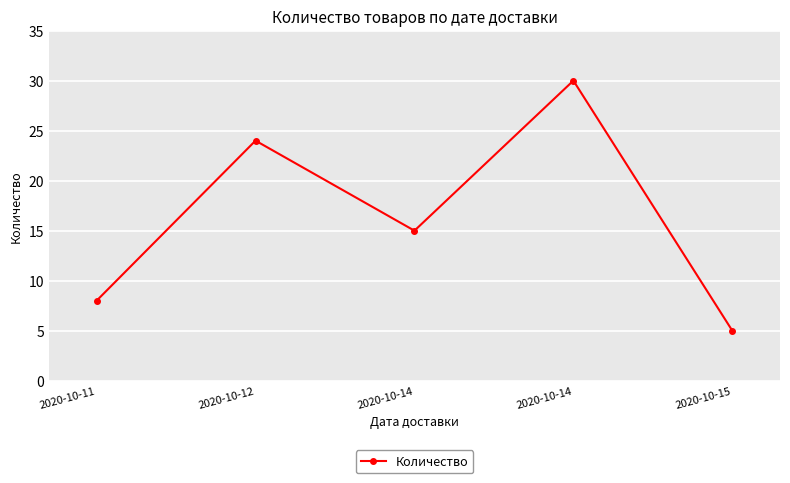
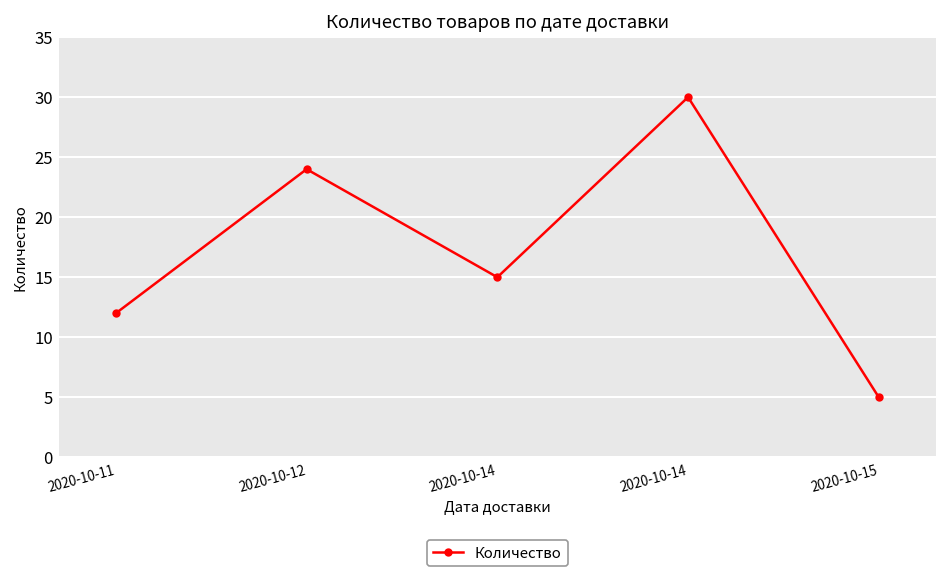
  {
-   "2020-10-11": 8,
+   "2020-10-11": 12,
    "2020-10-12": 24,
    "2020-10-15": 5
  }
